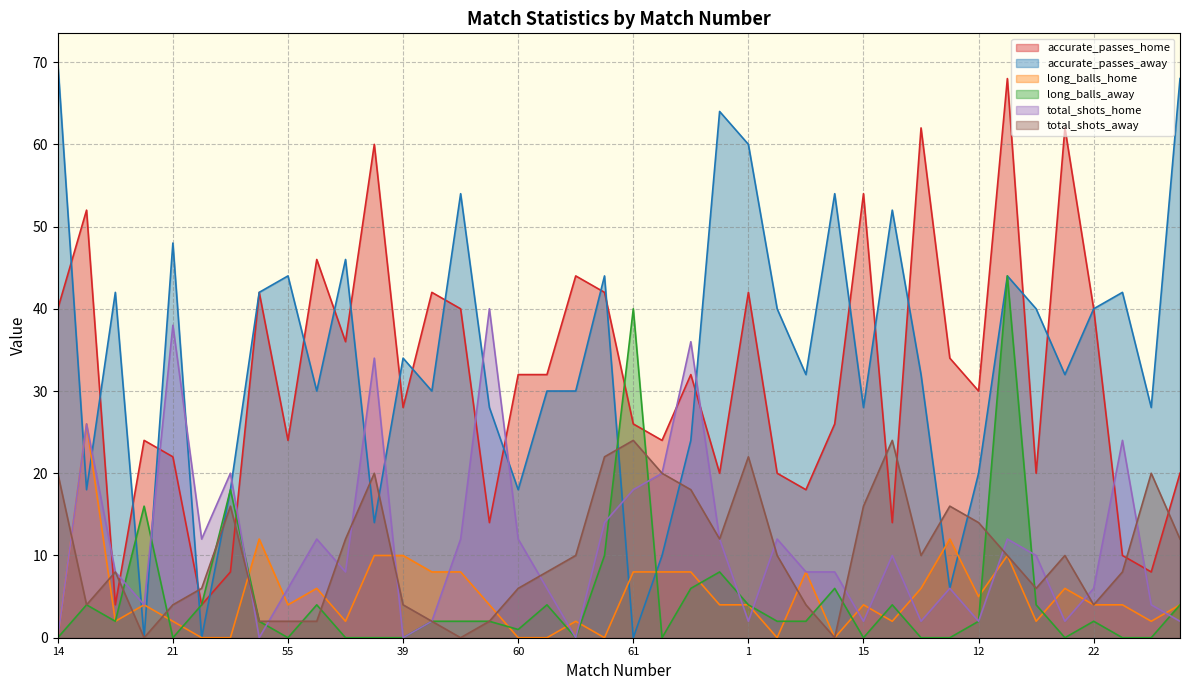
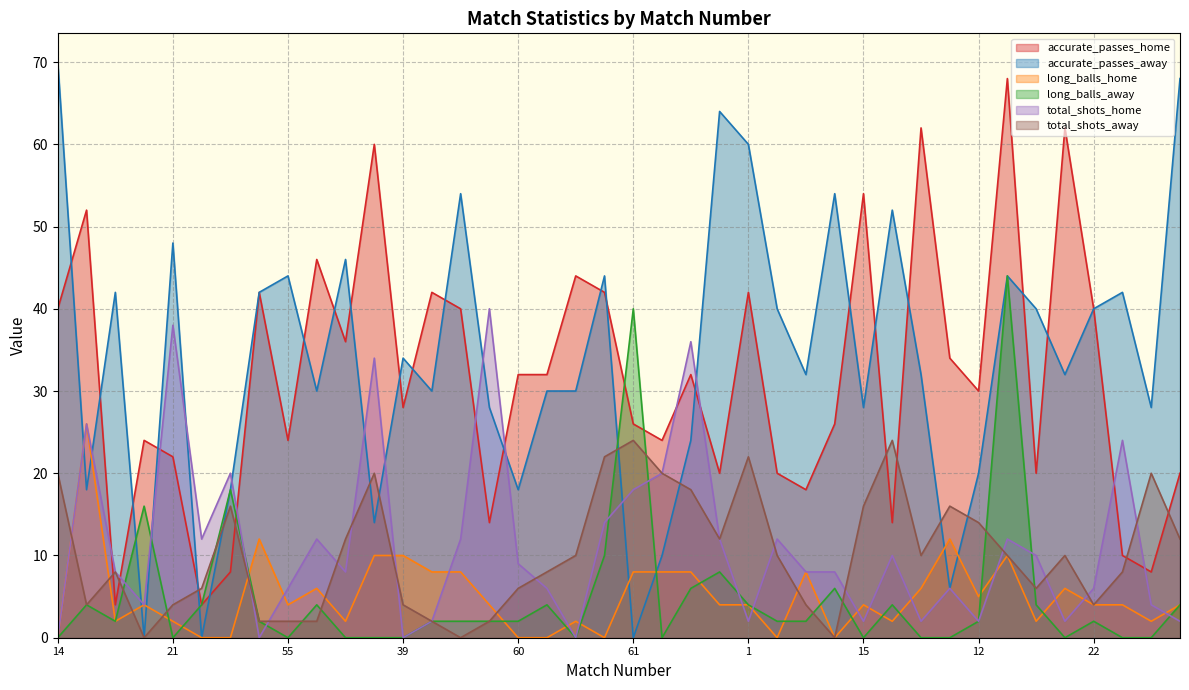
  {
    "accurate_passes_away": {
      "55": 44,
      "60": 18,
      "61": 0,
      "12": 20
    },
    "long_balls_home": {
      "55": 4,
      "60": 0,
      "61": 8,
      "12": 5
    },
    "long_balls_away": {
      "55": 0,
-     "60": 1,
+     "60": 2,
      "61": 40
    },
    "total_shots_home": {
      "55": 6,
-     "60": 12,
+     "60": 9,
      "61": 18
    }
  }
